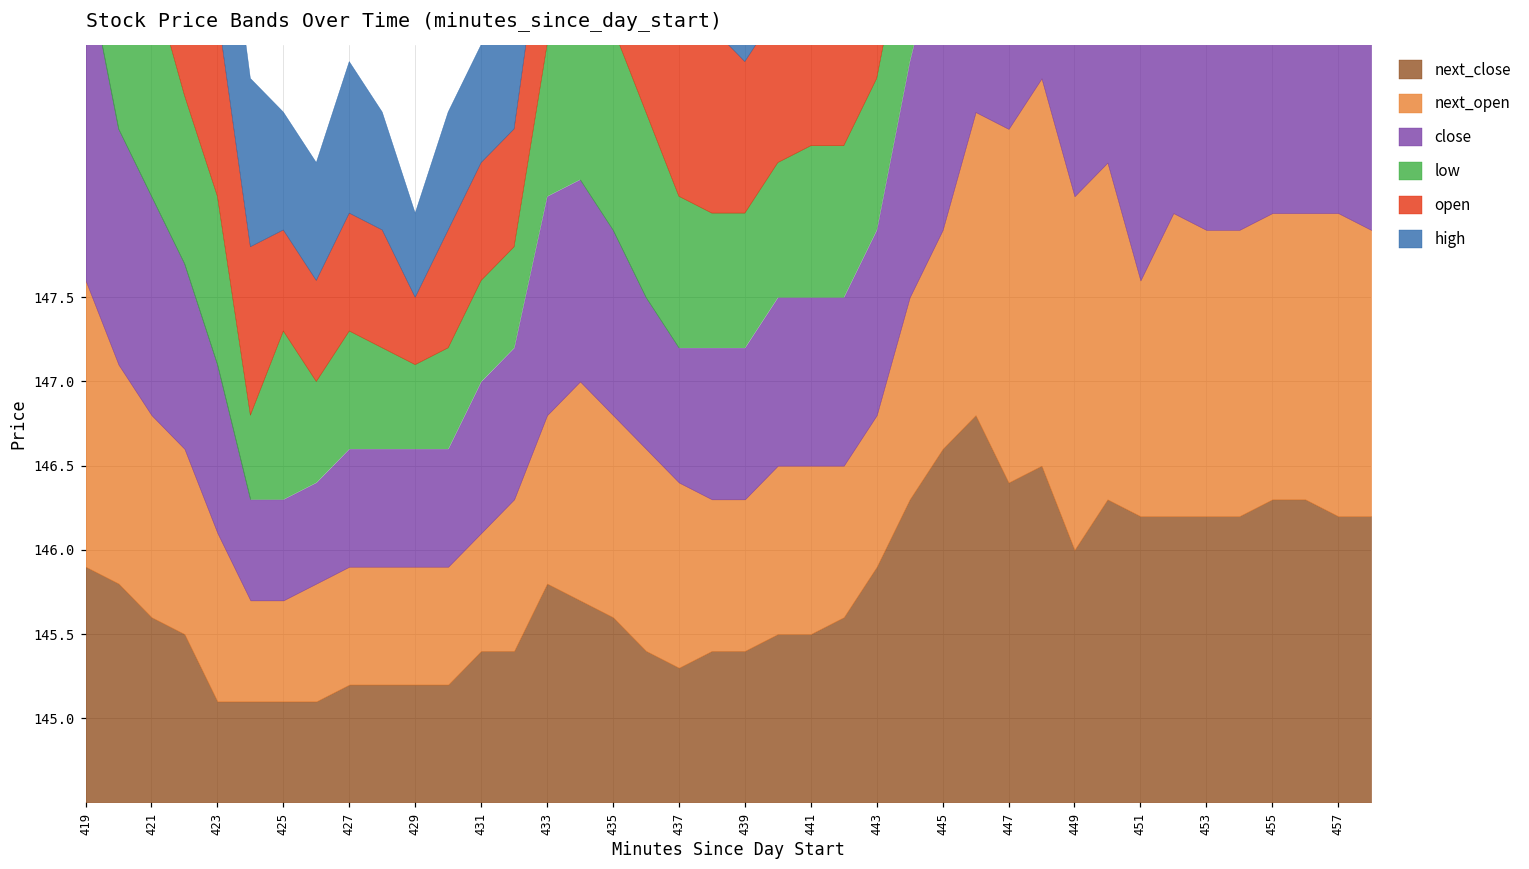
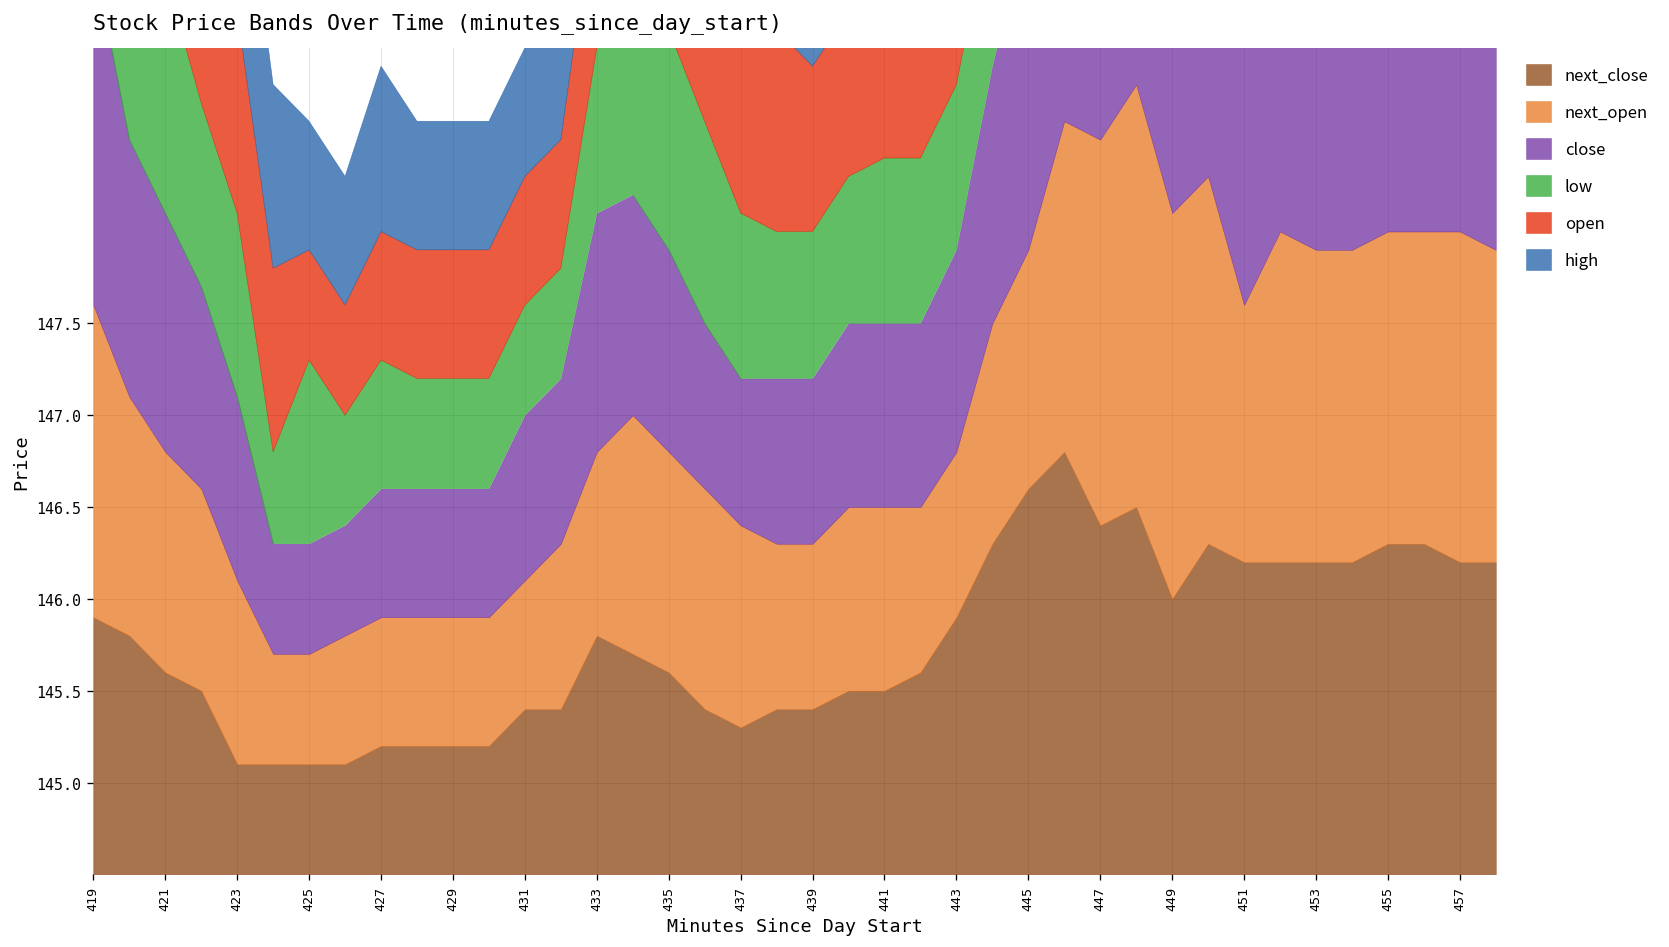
  {
    "next_close": {
      "419": 145.90,
      "421": 145.60,
      "423": 145.10,
      "425": 145.10,
      "427": 145.20,
      "429": 145.20,
      "431": 145.40,
      "433": 145.80,
      "435": 145.60,
      "437": 145.30,
      "439": 145.40,
      "441": 145.50,
      "443": 145.90,
      "445": 146.60,
      "447": 146.40,
      "449": 146.00,
      "451": 146.20,
      "453": 146.20,
      "455": 146.30,
      "457": 146.20
    },
    "next_open": {
      "419": 1.70,
      "421": 1.20,
      "423": 1.00,
      "425": 0.60,
      "427": 0.70,
      "429": 0.70,
      "431": 0.70,
      "433": 1.00,
      "435": 1.20,
      "437": 1.10,
      "439": 0.90,
      "441": 1.00,
      "443": 0.90,
      "445": 1.30,
      "447": 2.10,
      "449": 2.10,
      "451": 1.40,
      "453": 1.70,
      "455": 1.70,
      "457": 1.80
    },
    "close": {
      "421": 1.30,
      "423": 1.00,
      "425": 0.60,
      "427": 0.70,
      "429": 0.70,
      "431": 0.90,
      "433": 1.30,
      "435": 1.10,
      "437": 0.80,
      "439": 0.90,
      "441": 1.00,
      "443": 1.10
    },
    "low": {
      "423": 1.00,
      "425": 1.00,
      "427": 0.70,
-     "429": 0.50,
+     "429": 0.60,
      "431": 0.60,
      "433": 0.90,
      "437": 0.90,
      "439": 0.80,
      "441": 0.90,
      "443": 0.90
    },
    "open": {
      "425": 0.60,
      "427": 0.70,
-     "429": 0.40,
+     "429": 0.70,
      "431": 0.70,
      "439": 0.90
    },
    "high": {
      "425": 0.70,
      "427": 0.90,
-     "429": 0.50,
+     "429": 0.70,
      "431": 0.70
    }
  }
